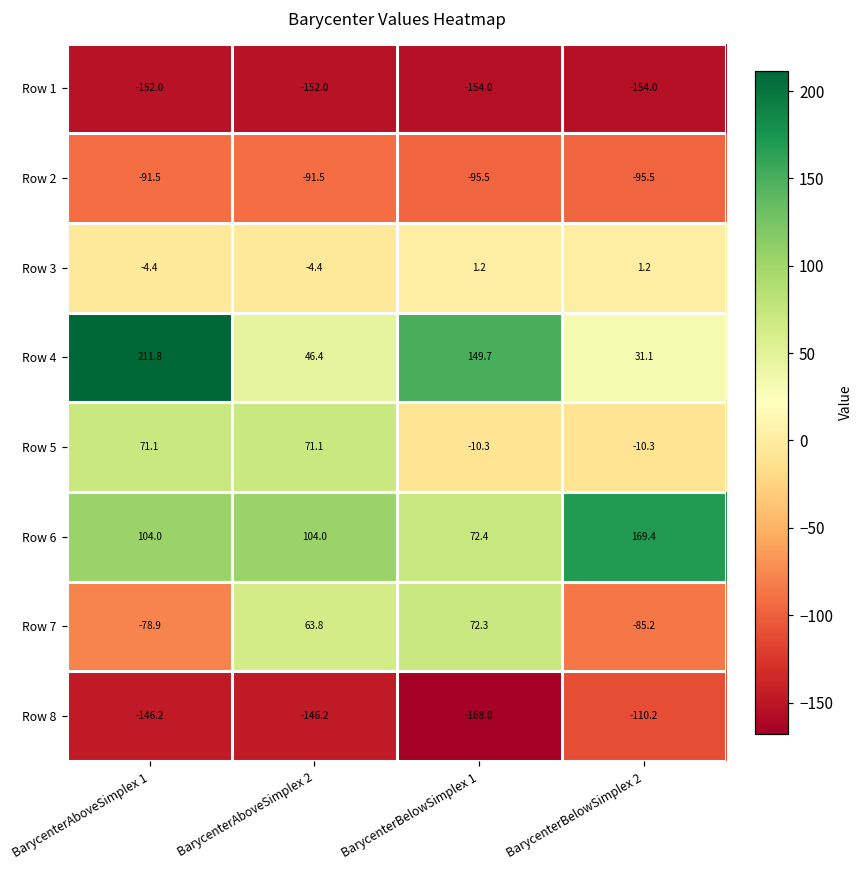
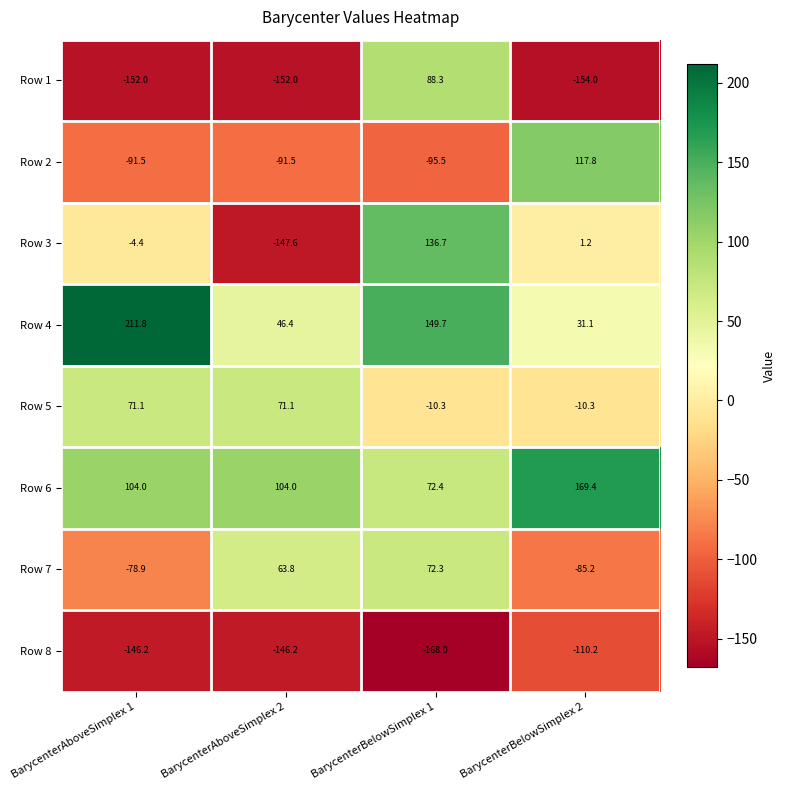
  {
    "Row 1": {
      "BarycenterAboveSimplex 1": -152.0,
      "BarycenterAboveSimplex 2": -152.0,
-     "BarycenterBelowSimplex 1": -154.0,
+     "BarycenterBelowSimplex 1": 88.3,
      "BarycenterBelowSimplex 2": -154.0
    },
    "Row 2": {
      "BarycenterAboveSimplex 1": -91.5,
      "BarycenterAboveSimplex 2": -91.5,
      "BarycenterBelowSimplex 1": -95.5,
-     "BarycenterBelowSimplex 2": -95.5
+     "BarycenterBelowSimplex 2": 117.8
    },
    "Row 3": {
      "BarycenterAboveSimplex 1": -4.4,
-     "BarycenterAboveSimplex 2": -4.4,
-     "BarycenterBelowSimplex 1": 1.2,
+     "BarycenterAboveSimplex 2": -147.6,
+     "BarycenterBelowSimplex 1": 136.7,
      "BarycenterBelowSimplex 2": 1.2
    },
    "Row 4": {
      "BarycenterAboveSimplex 1": 211.8,
      "BarycenterAboveSimplex 2": 46.4,
      "BarycenterBelowSimplex 1": 149.7,
      "BarycenterBelowSimplex 2": 31.1
    },
    "Row 5": {
      "BarycenterAboveSimplex 1": 71.1,
      "BarycenterAboveSimplex 2": 71.1,
      "BarycenterBelowSimplex 1": -10.3,
      "BarycenterBelowSimplex 2": -10.3
    },
    "Row 6": {
      "BarycenterAboveSimplex 1": 104.0,
      "BarycenterAboveSimplex 2": 104.0,
      "BarycenterBelowSimplex 1": 72.4,
      "BarycenterBelowSimplex 2": 169.4
    },
    "Row 7": {
      "BarycenterAboveSimplex 1": -78.9,
      "BarycenterAboveSimplex 2": 63.8,
      "BarycenterBelowSimplex 1": 72.3,
      "BarycenterBelowSimplex 2": -85.2
    },
    "Row 8": {
      "BarycenterAboveSimplex 1": -146.2,
      "BarycenterAboveSimplex 2": -146.2,
      "BarycenterBelowSimplex 1": -168.0,
      "BarycenterBelowSimplex 2": -110.2
    }
  }
